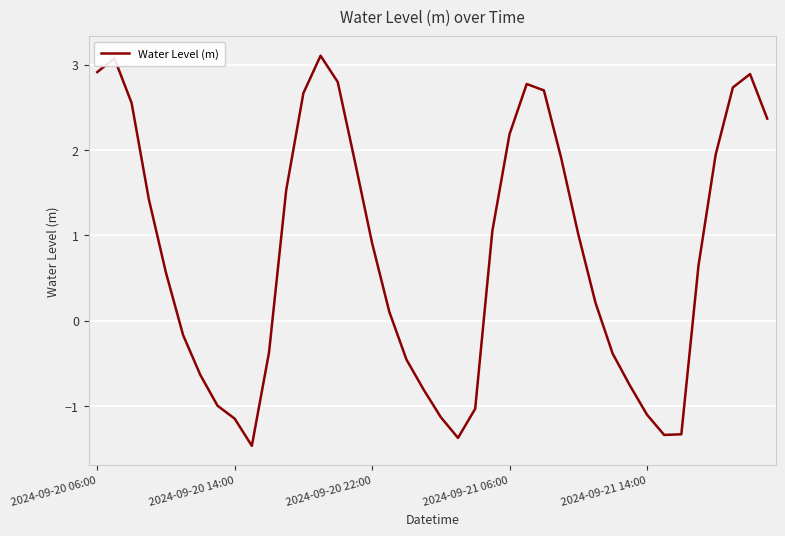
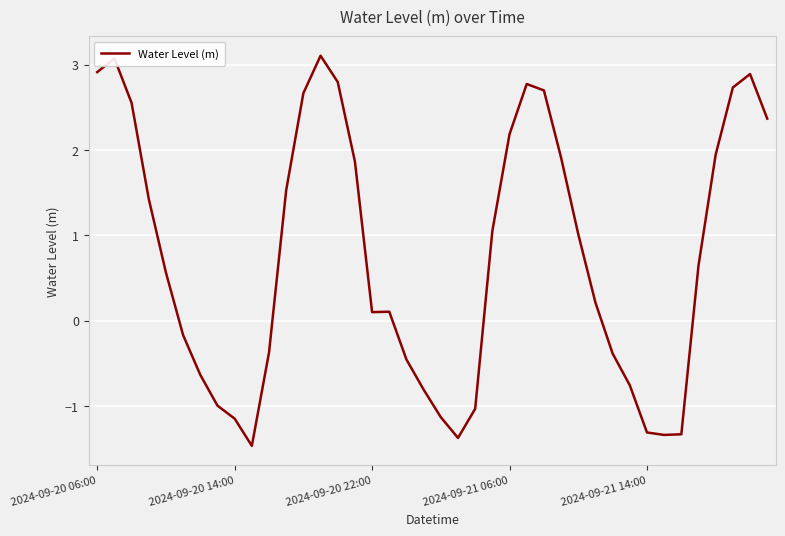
  {
    "2024-09-20 06:00": 2.9,
    "2024-09-20 14:00": -1.2,
-   "2024-09-20 22:00": 0.9,
+   "2024-09-20 22:00": 0.1,
    "2024-09-21 06:00": 2.2,
-   "2024-09-21 14:00": -1.1
+   "2024-09-21 14:00": -1.3
  }
